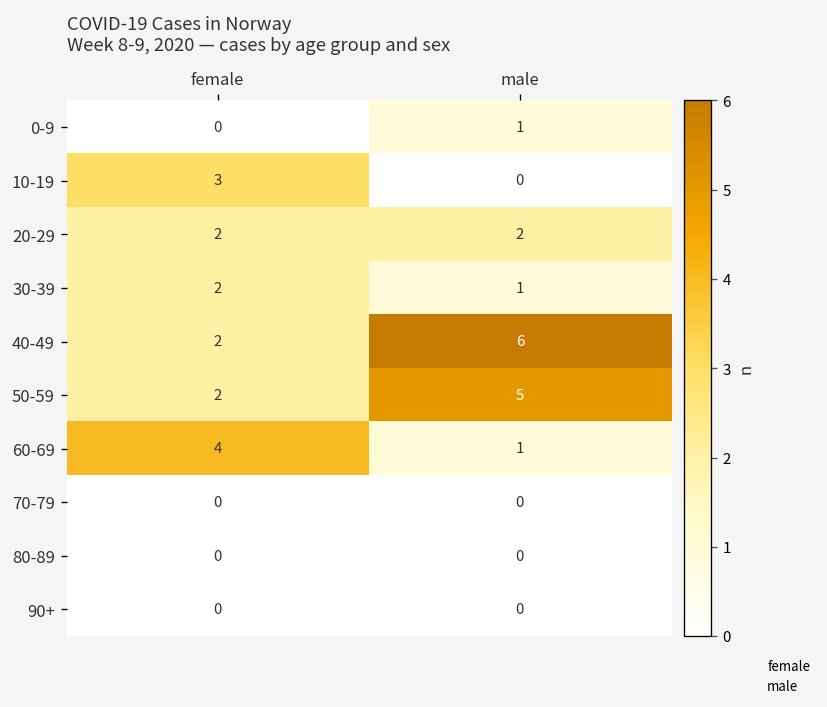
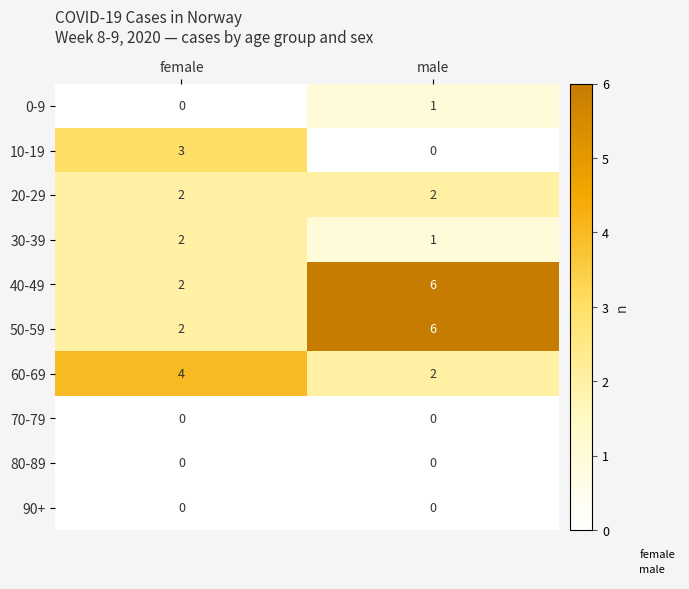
  {
    "0-9": {
      "female": 0,
      "male": 1
    },
    "10-19": {
      "female": 3,
      "male": 0
    },
    "20-29": {
      "female": 2,
      "male": 2
    },
    "30-39": {
      "female": 2,
      "male": 1
    },
    "40-49": {
      "female": 2,
      "male": 6
    },
    "50-59": {
      "female": 2,
-     "male": 5
+     "male": 6
    },
    "60-69": {
      "female": 4,
-     "male": 1
+     "male": 2
    },
    "70-79": {
      "female": 0,
      "male": 0
    },
    "80-89": {
      "female": 0,
      "male": 0
    },
    "90+": {
      "female": 0,
      "male": 0
    }
  }
